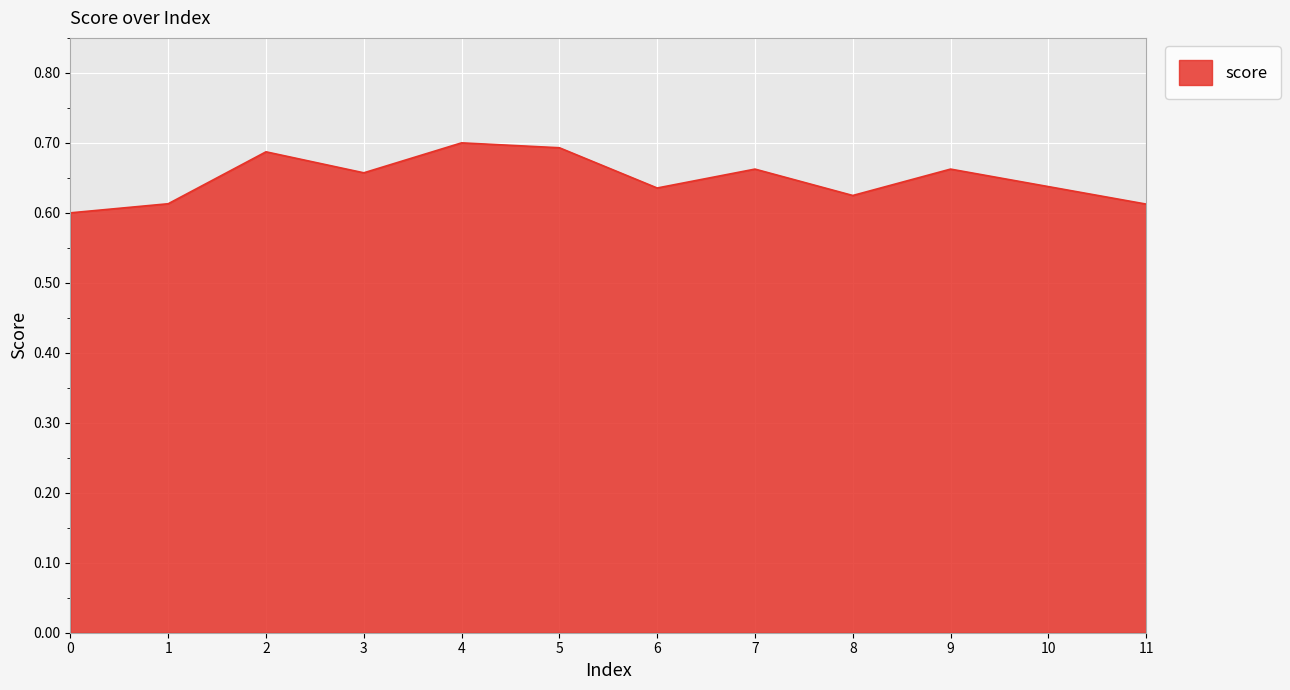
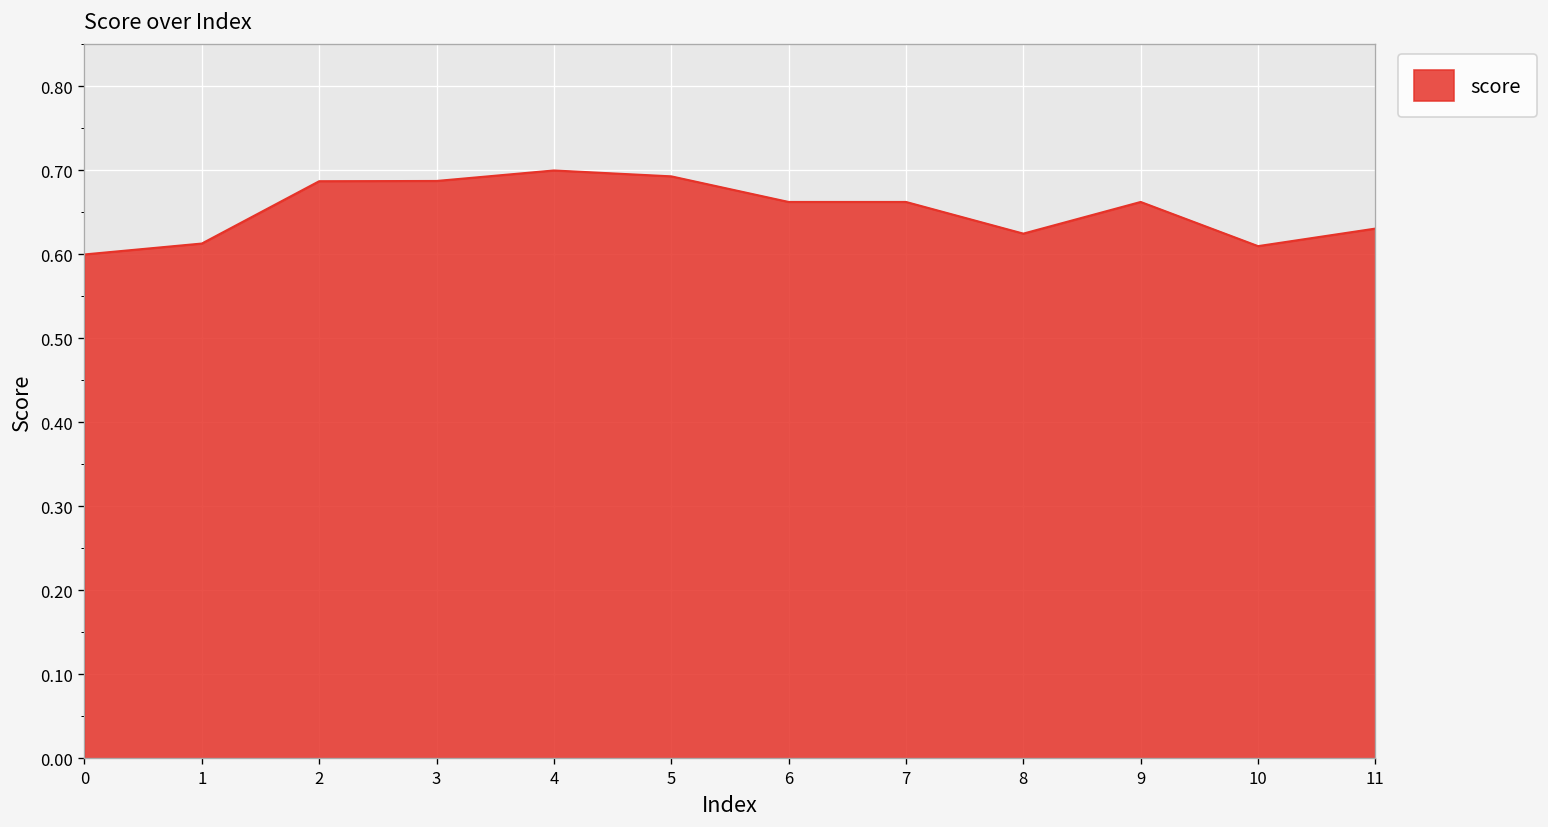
  {
    "0": 0.60,
    "1": 0.61,
    "2": 0.69,
-   "3": 0.66,
+   "3": 0.69,
    "4": 0.70,
    "5": 0.69,
-   "6": 0.64,
+   "6": 0.66,
    "7": 0.66,
    "8": 0.62,
    "9": 0.66,
-   "10": 0.64,
-   "11": 0.61
+   "10": 0.61,
+   "11": 0.63
  }
